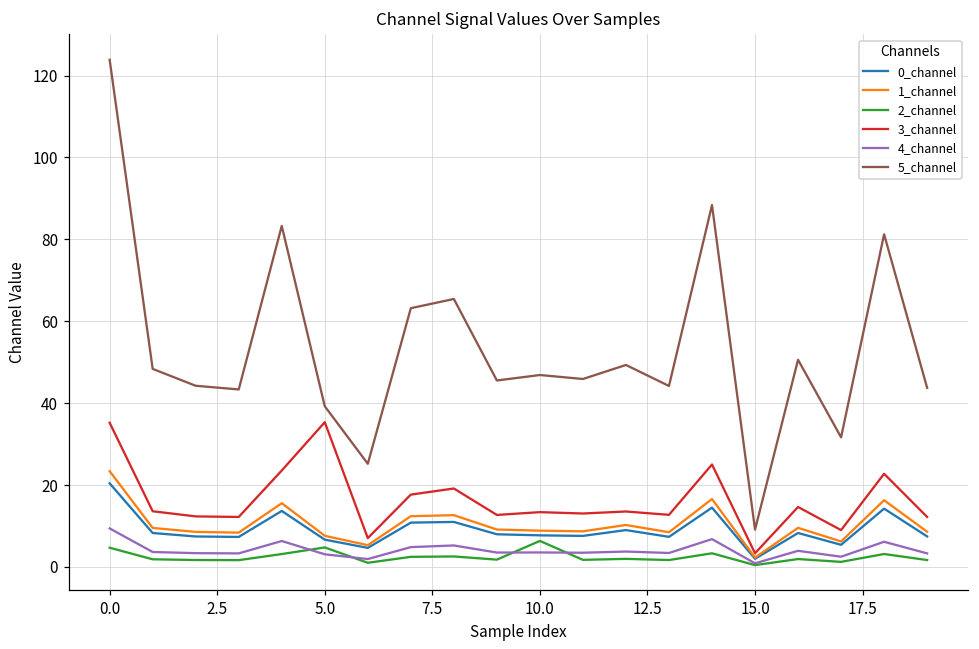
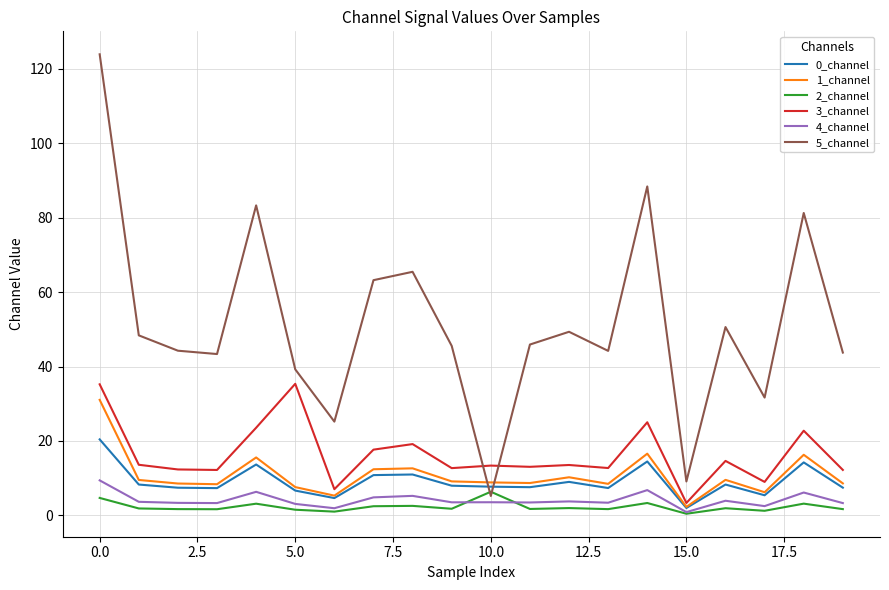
  {
    "0_channel": {
      "0.0": 20,
      "5.0": 7,
      "10.0": 8
    },
    "1_channel": {
-     "0.0": 23,
+     "0.0": 31,
      "5.0": 8,
      "10.0": 9
    },
    "2_channel": {
      "0.0": 5,
-     "5.0": 5,
+     "5.0": 2,
      "10.0": 6
    },
    "3_channel": {
      "0.0": 35,
      "5.0": 35,
      "10.0": 13,
      "15.0": 3
    },
    "4_channel": {
      "0.0": 9,
      "5.0": 3,
      "10.0": 4
    },
    "5_channel": {
      "0.0": 124,
      "5.0": 39,
-     "10.0": 47,
+     "10.0": 5,
      "15.0": 9
    }
  }
